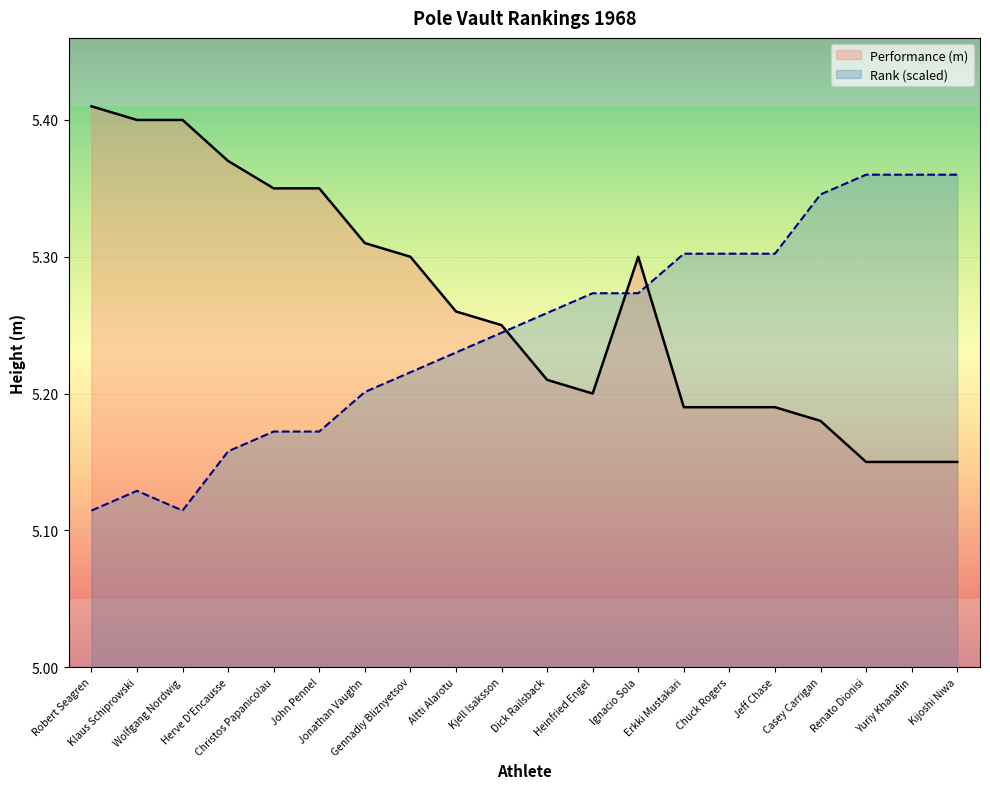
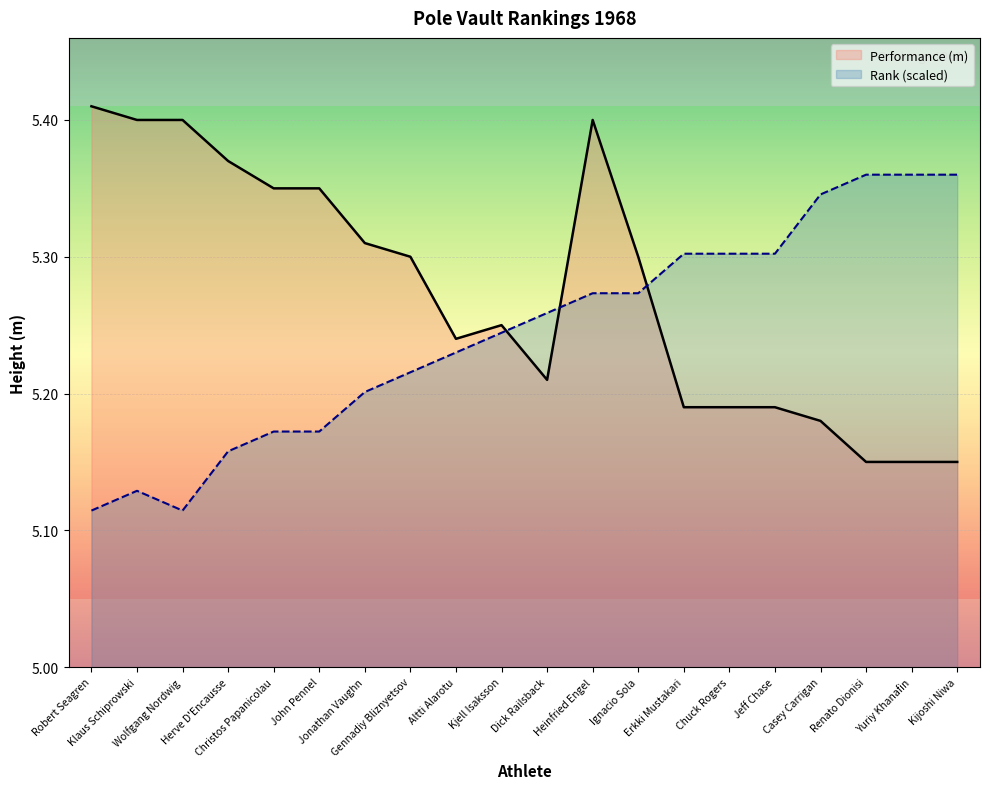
  {
    "Performance (m)": {
      "Robert Seagren": 5.41,
      "Klaus Schiprowski": 5.40,
      "Wolfgang Nordwig": 5.40,
      "Herve D'Encausse": 5.37,
      "Christos Papanicolau": 5.35,
      "John Pennel": 5.35,
      "Jonathan Vaughn": 5.31,
      "Gennadiy Bliznyetsov": 5.30,
-     "Altti Alarotu": 5.26,
+     "Altti Alarotu": 5.24,
      "Kjell Isaksson": 5.25,
      "Dick Railsback": 5.21,
-     "Heinfried Engel": 5.2,
+     "Heinfried Engel": 5.4,
      "Ignacio Sola": 5.30,
      "Erkki Mustakari": 5.19,
      "Chuck Rogers": 5.19,
      "Jeff Chase": 5.19,
      "Casey Carrigan": 5.18,
      "Renato Dionisi": 5.15,
      "Yuriy Khanafin": 5.15,
      "Kijoshi Niwa": 5.15
    },
    "Rank (scaled)": {
      "Robert Seagren": 5.114,
      "Klaus Schiprowski": 5.13,
      "Wolfgang Nordwig": 5.114,
      "Herve D'Encausse": 5.158,
      "Christos Papanicolau": 5.172,
      "John Pennel": 5.172,
      "Jonathan Vaughn": 5.20,
      "Gennadiy Bliznyetsov": 5.216,
      "Altti Alarotu": 5.23,
      "Kjell Isaksson": 5.244,
      "Dick Railsback": 5.26,
      "Heinfried Engel": 5.273,
      "Ignacio Sola": 5.273,
      "Erkki Mustakari": 5.302,
      "Chuck Rogers": 5.302,
      "Jeff Chase": 5.302,
      "Casey Carrigan": 5.346,
      "Renato Dionisi": 5.36,
      "Yuriy Khanafin": 5.36,
      "Kijoshi Niwa": 5.36
    }
  }
